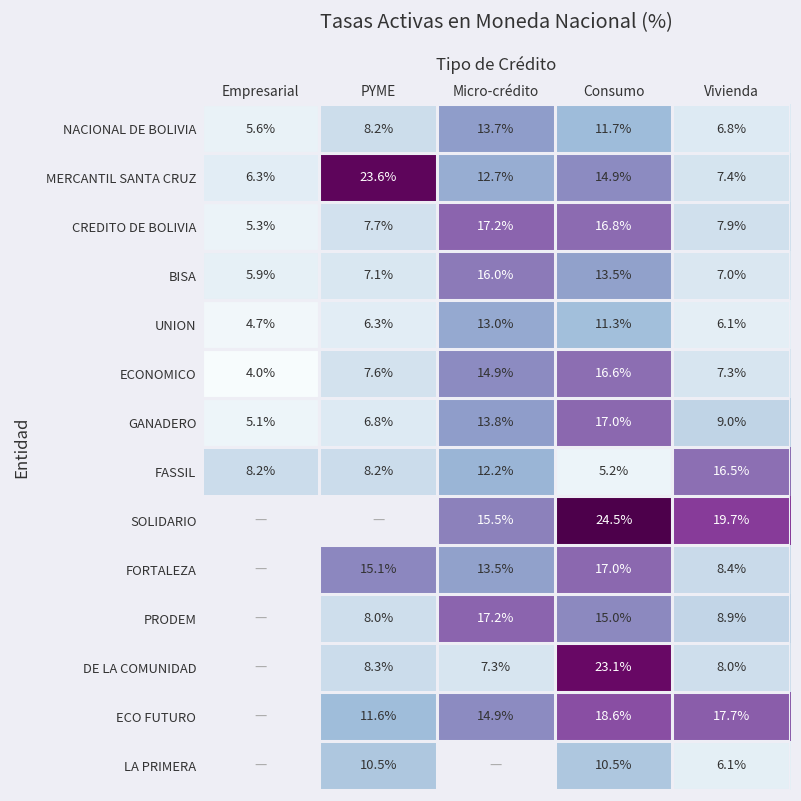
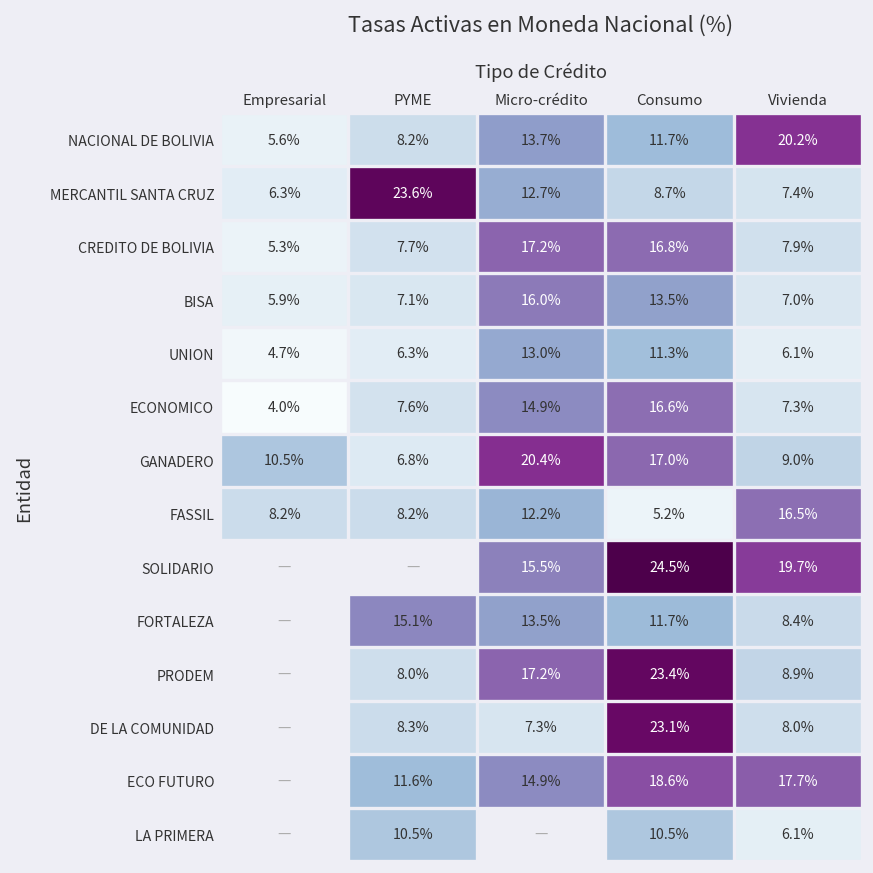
  {
    "NACIONAL DE BOLIVIA": {
      "Empresarial": "5.6%",
      "PYME": "8.2%",
      "Micro-crédito": "13.7%",
      "Consumo": "11.7%",
-     "Vivienda": "6.8%"
+     "Vivienda": "20.2%"
    },
    "MERCANTIL SANTA CRUZ": {
      "Empresarial": "6.3%",
      "PYME": "23.6%",
      "Micro-crédito": "12.7%",
-     "Consumo": "14.9%",
+     "Consumo": "8.7%",
      "Vivienda": "7.4%"
    },
    "CREDITO DE BOLIVIA": {
      "Empresarial": "5.3%",
      "PYME": "7.7%",
      "Micro-crédito": "17.2%",
      "Consumo": "16.8%",
      "Vivienda": "7.9%"
    },
    "BISA": {
      "Empresarial": "5.9%",
      "PYME": "7.1%",
      "Micro-crédito": "16.0%",
      "Consumo": "13.5%",
      "Vivienda": "7.0%"
    },
    "UNION": {
      "Empresarial": "4.7%",
      "PYME": "6.3%",
      "Micro-crédito": "13.0%",
      "Consumo": "11.3%",
      "Vivienda": "6.1%"
    },
    "ECONOMICO": {
      "Empresarial": "4.0%",
      "PYME": "7.6%",
      "Micro-crédito": "14.9%",
      "Consumo": "16.6%",
      "Vivienda": "7.3%"
    },
    "GANADERO": {
-     "Empresarial": "5.1%",
+     "Empresarial": "10.5%",
      "PYME": "6.8%",
-     "Micro-crédito": "13.8%",
+     "Micro-crédito": "20.4%",
      "Consumo": "17.0%",
      "Vivienda": "9.0%"
    },
    "FASSIL": {
      "Empresarial": "8.2%",
      "PYME": "8.2%",
      "Micro-crédito": "12.2%",
      "Consumo": "5.2%",
      "Vivienda": "16.5%"
    },
    "SOLIDARIO": {
      "Micro-crédito": "15.5%",
      "Consumo": "24.5%",
      "Vivienda": "19.7%"
    },
    "FORTALEZA": {
      "PYME": "15.1%",
      "Micro-crédito": "13.5%",
-     "Consumo": "17.0%",
+     "Consumo": "11.7%",
      "Vivienda": "8.4%"
    },
    "PRODEM": {
      "PYME": "8.0%",
      "Micro-crédito": "17.2%",
-     "Consumo": "15.0%",
+     "Consumo": "23.4%",
      "Vivienda": "8.9%"
    },
    "DE LA COMUNIDAD": {
      "PYME": "8.3%",
      "Micro-crédito": "7.3%",
      "Consumo": "23.1%",
      "Vivienda": "8.0%"
    },
    "ECO FUTURO": {
      "PYME": "11.6%",
      "Micro-crédito": "14.9%",
      "Consumo": "18.6%",
      "Vivienda": "17.7%"
    },
    "LA PRIMERA": {
      "PYME": "10.5%",
      "Consumo": "10.5%",
      "Vivienda": "6.1%"
    }
  }
